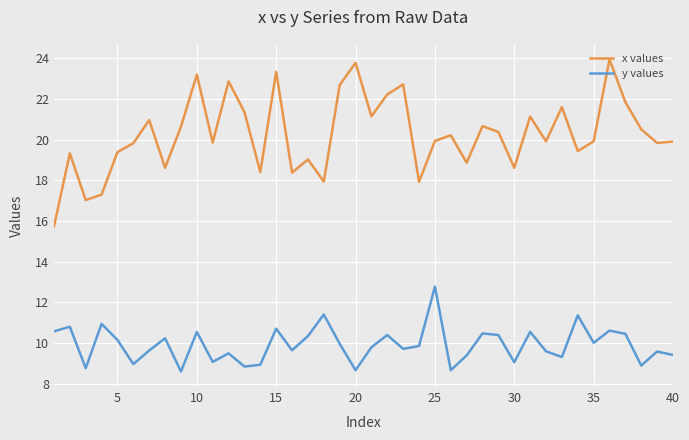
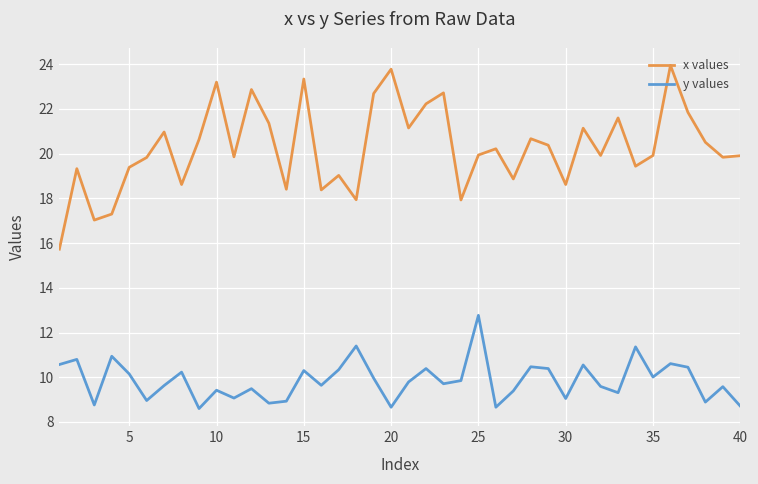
  {
    "x values": {
      "5": 19.4,
      "10": 23.2,
      "15": 23.3,
      "20": 23.8,
      "25": 19.9,
      "30": 18.6,
      "35": 19.9,
      "40": 19.9
    },
    "y values": {
      "5": 10.2,
-     "10": 10.5,
-     "15": 10.7,
+     "10": 9.4,
+     "15": 10.3,
      "20": 8.7,
      "25": 12.8,
      "30": 9.1,
      "35": 10.0,
-     "40": 9.4
+     "40": 8.7
    }
  }
